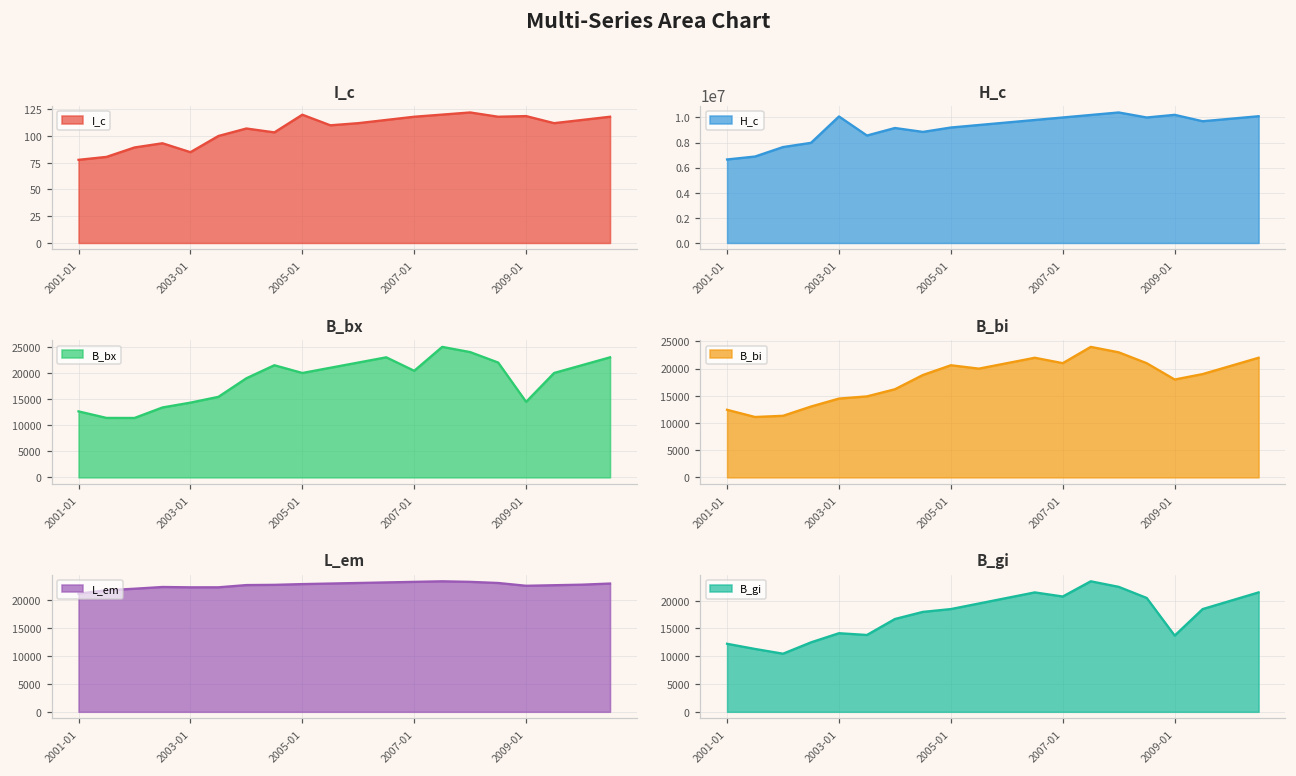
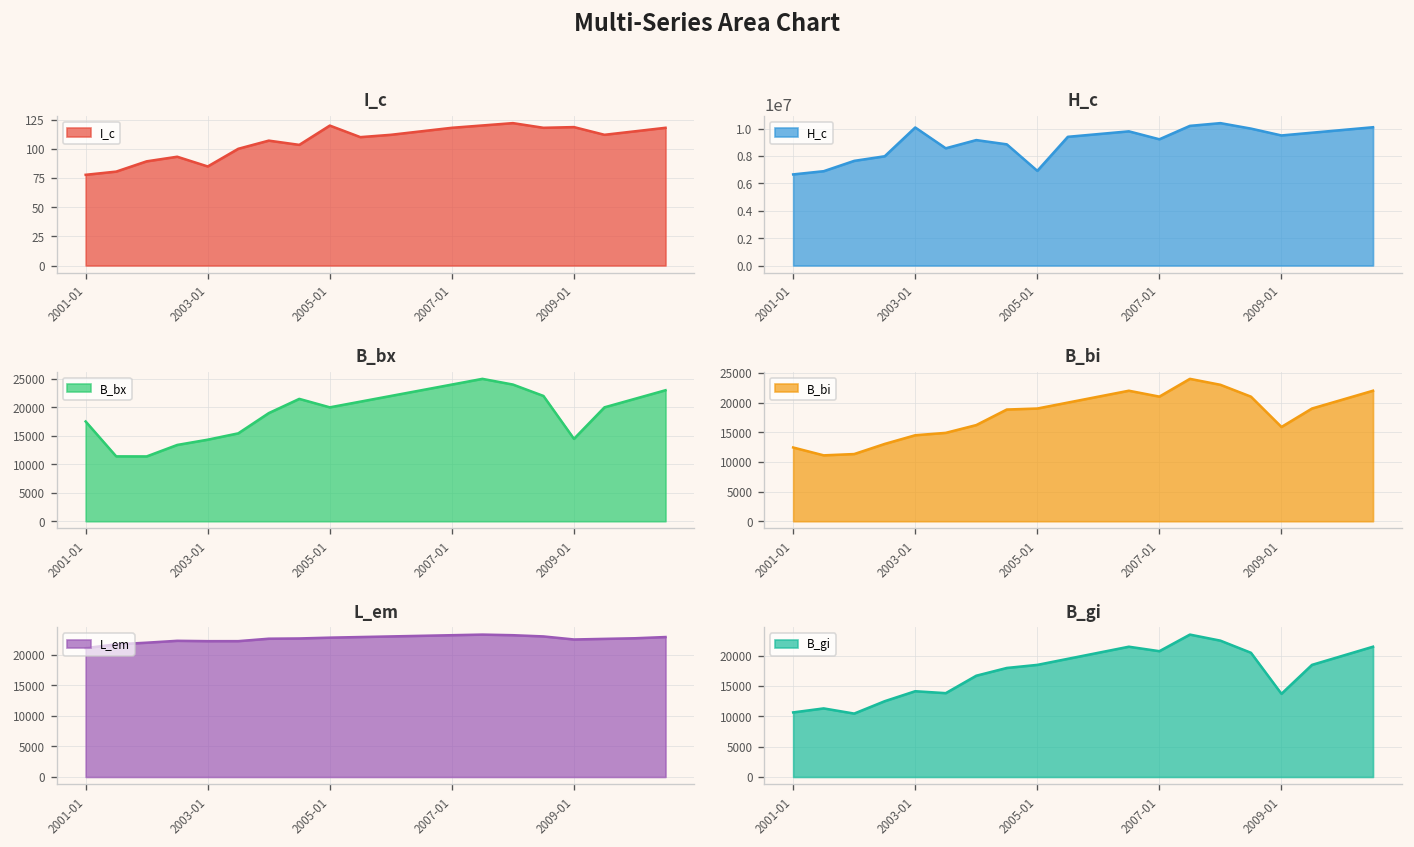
  {
    "I_c": {
      "2001-01": 80,
      "2003-01": 80,
      "2005-01": 120,
      "2007-01": 120,
      "2009-01": 120
    },
    "H_c": {
      "2001-01": 6700000,
      "2003-01": 10100000,
-     "2005-01": 9200000,
-     "2007-01": 10000000,
-     "2009-01": 10200000
+     "2005-01": 6900000,
+     "2007-01": 9200000,
+     "2009-01": 9500000
    },
    "B_bx": {
-     "2001-01": 13000,
+     "2001-01": 18000,
      "2003-01": 14000,
      "2005-01": 20000,
-     "2007-01": 20000,
+     "2007-01": 24000,
      "2009-01": 14000
    },
    "B_bi": {
      "2001-01": 12000,
      "2003-01": 14000,
-     "2005-01": 21000,
+     "2005-01": 19000,
      "2007-01": 21000,
-     "2009-01": 18000
+     "2009-01": 16000
    },
    "L_em": {
      "2003-01": 22000,
      "2005-01": 23000,
      "2007-01": 23000,
      "2009-01": 23000
    },
    "B_gi": {
-     "2001-01": 12000,
+     "2001-01": 11000,
      "2003-01": 14000,
      "2005-01": 19000,
      "2007-01": 21000,
      "2009-01": 14000
    }
  }
